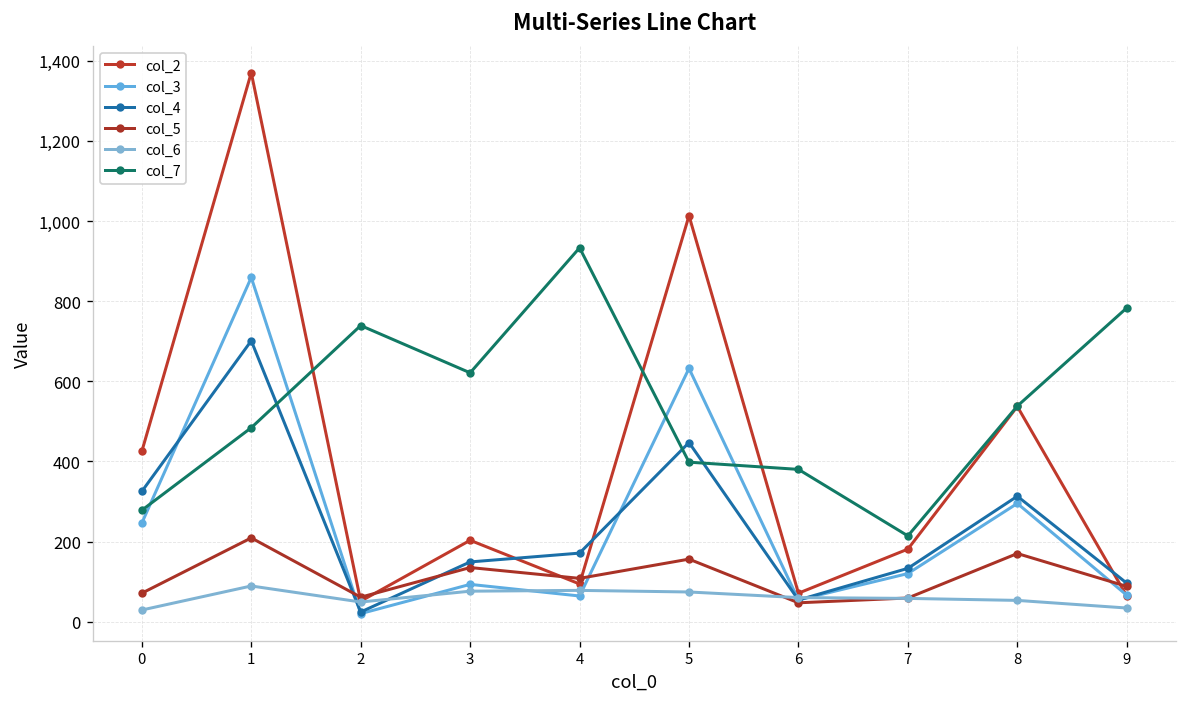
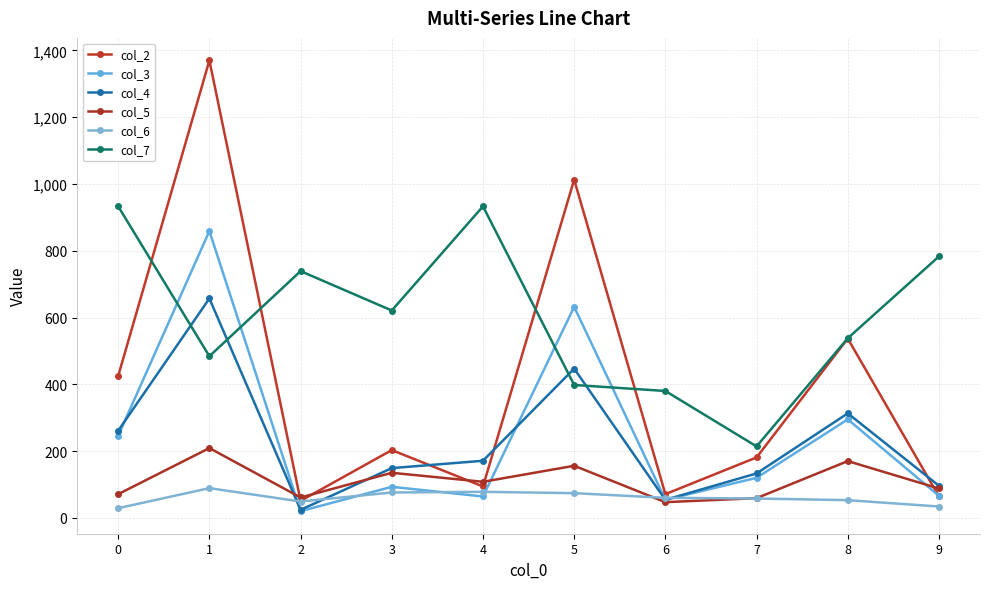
  {
    "col_4": {
-     "0": 330,
-     "1": 700,
+     "0": 260,
+     "1": 660,
      "3": 150,
      "4": 170,
      "5": 450,
      "7": 130,
      "8": 310,
      "9": 100
    },
    "col_7": {
-     "0": 280,
+     "0": 930,
      "1": 480,
      "2": 740,
      "3": 620,
      "4": 930,
      "5": 400,
      "6": 380,
      "7": 210,
      "9": 780
    }
  }
